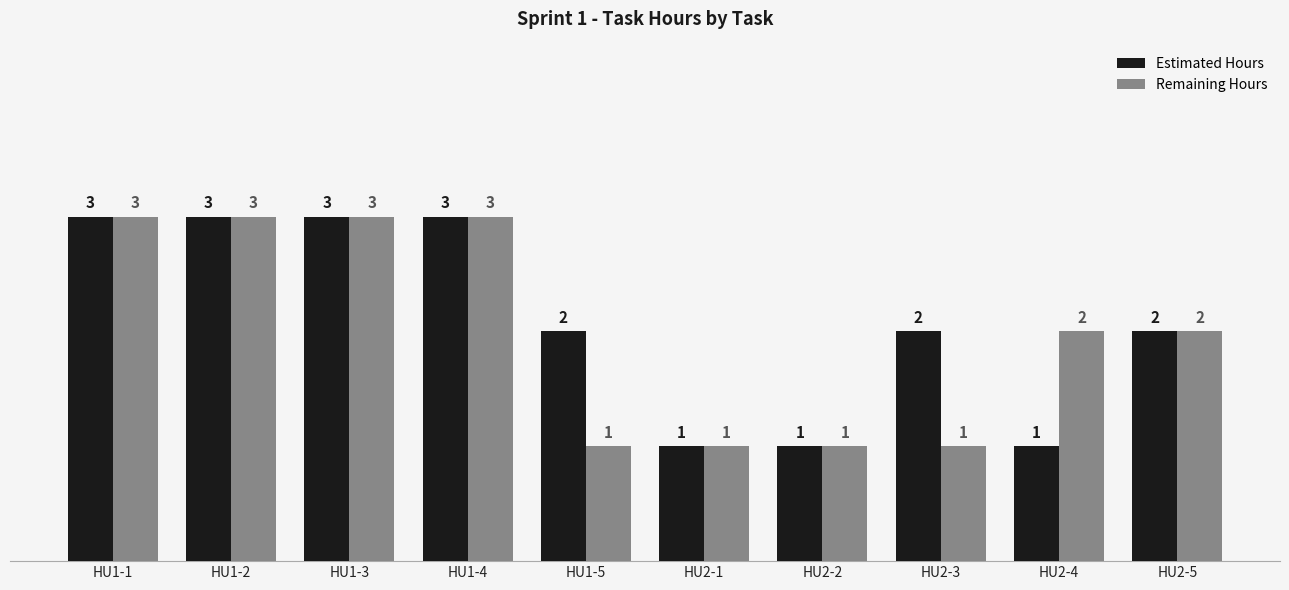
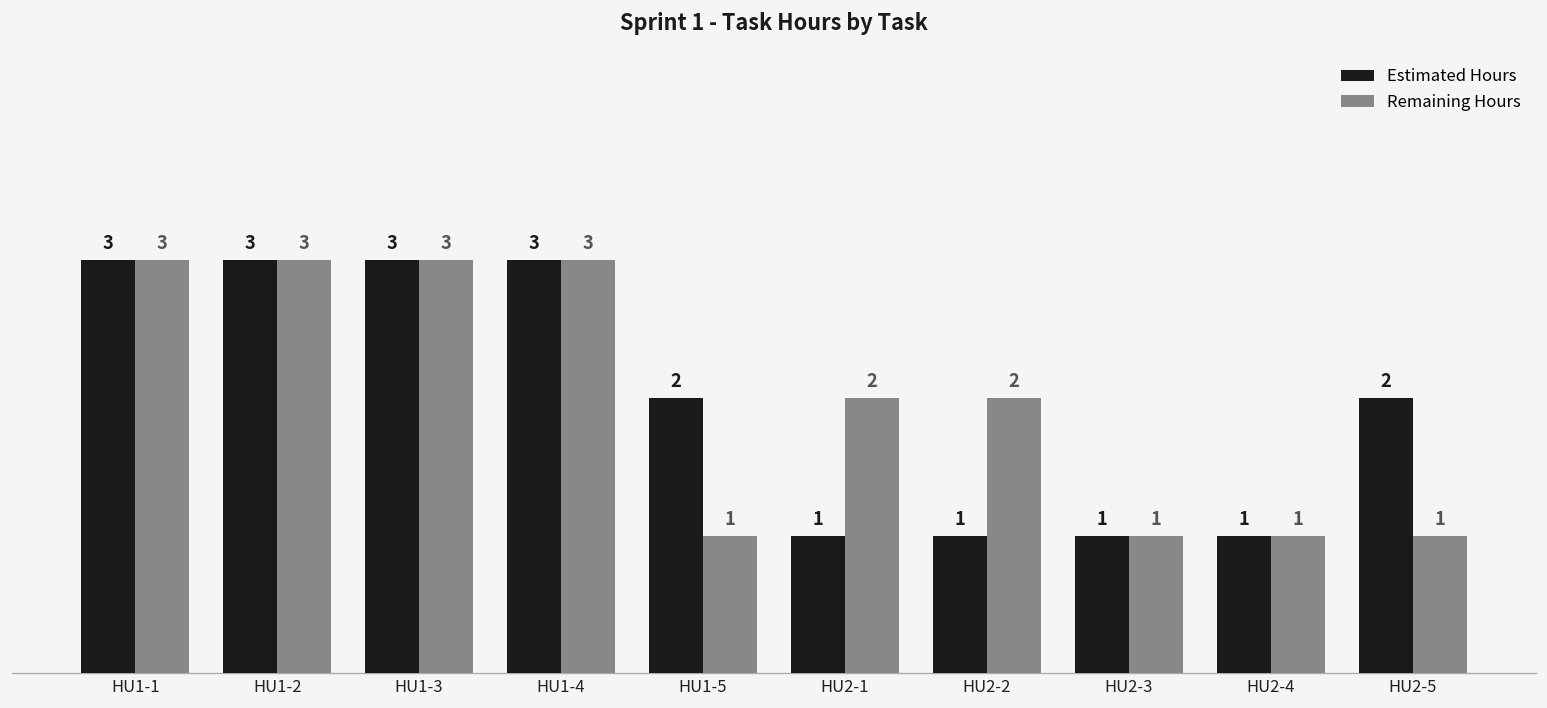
  {
    "Estimated Hours": {
      "HU1-1": 3,
      "HU1-2": 3,
      "HU1-3": 3,
      "HU1-4": 3,
      "HU1-5": 2,
      "HU2-1": 1,
      "HU2-2": 1,
-     "HU2-3": 2,
+     "HU2-3": 1,
      "HU2-4": 1,
      "HU2-5": 2
    },
    "Remaining Hours": {
      "HU1-1": 3,
      "HU1-2": 3,
      "HU1-3": 3,
      "HU1-4": 3,
      "HU1-5": 1,
-     "HU2-1": 1,
-     "HU2-2": 1,
+     "HU2-1": 2,
+     "HU2-2": 2,
      "HU2-3": 1,
-     "HU2-4": 2,
-     "HU2-5": 2
+     "HU2-4": 1,
+     "HU2-5": 1
    }
  }
